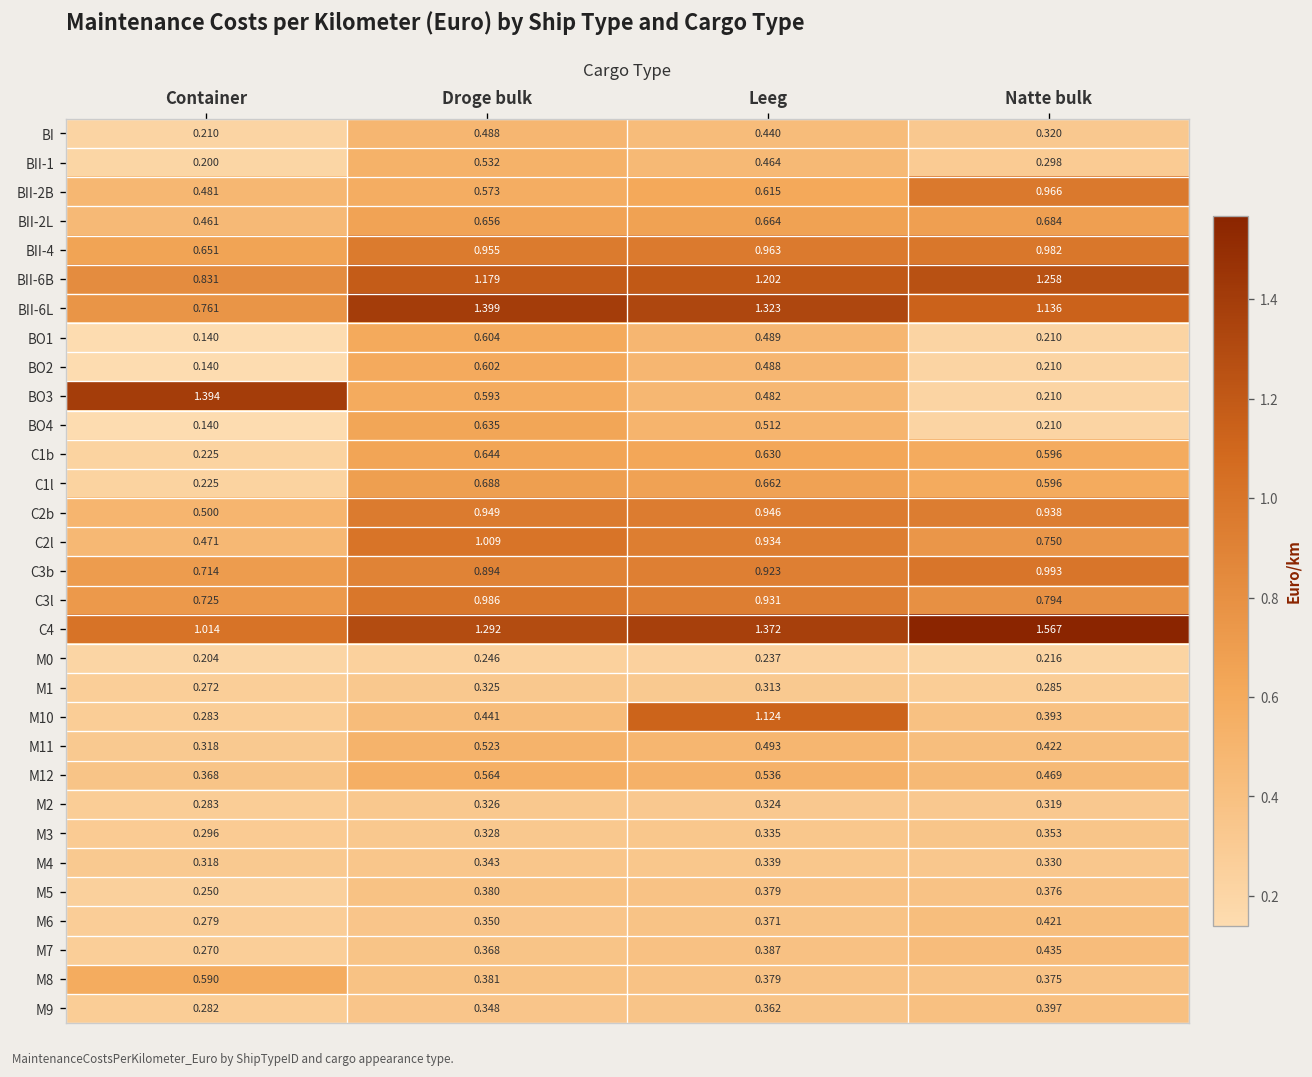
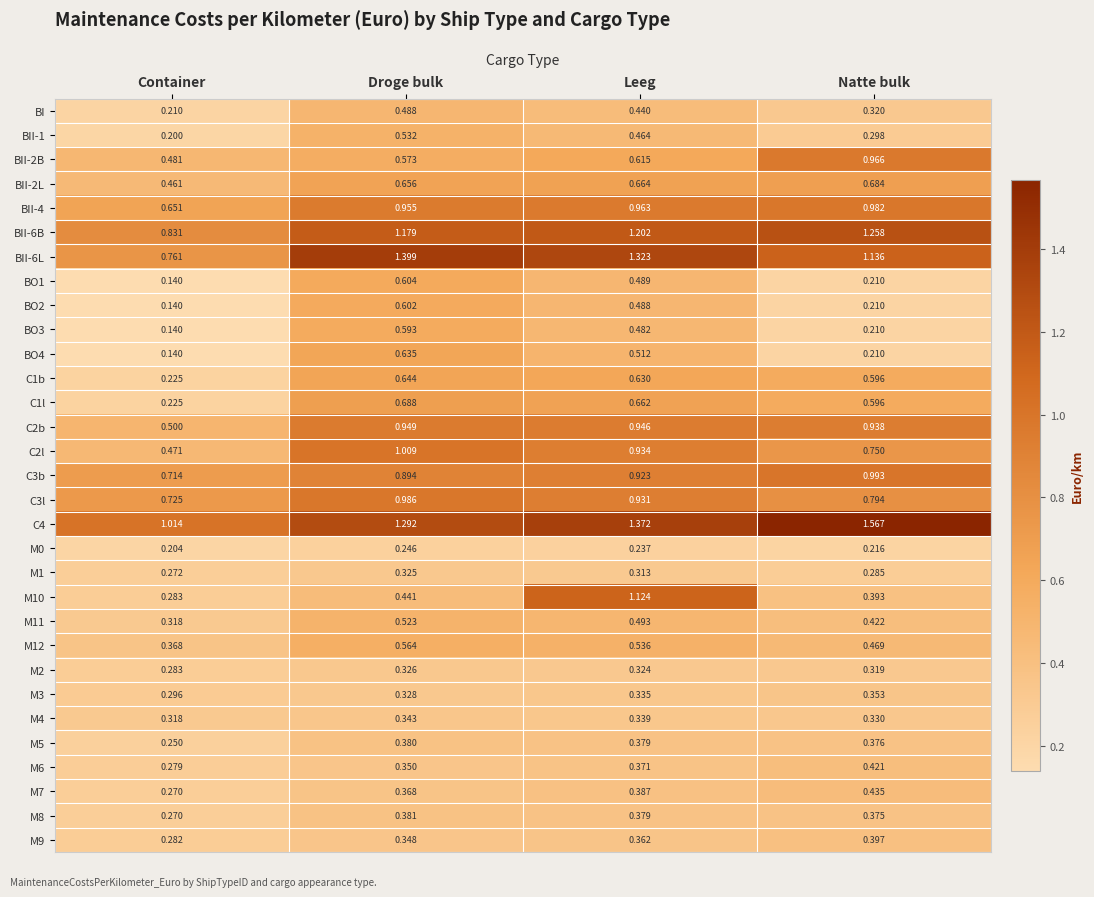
  {
    "BI": {
      "Container": 0.210,
      "Droge bulk": 0.488,
      "Leeg": 0.440,
      "Natte bulk": 0.320
    },
    "BII-1": {
      "Container": 0.200,
      "Droge bulk": 0.532,
      "Leeg": 0.464,
      "Natte bulk": 0.298
    },
    "BII-2B": {
      "Container": 0.481,
      "Droge bulk": 0.573,
      "Leeg": 0.615,
      "Natte bulk": 0.966
    },
    "BII-2L": {
      "Container": 0.461,
      "Droge bulk": 0.656,
      "Leeg": 0.664,
      "Natte bulk": 0.684
    },
    "BII-4": {
      "Container": 0.651,
      "Droge bulk": 0.955,
      "Leeg": 0.963,
      "Natte bulk": 0.982
    },
    "BII-6B": {
      "Container": 0.831,
      "Droge bulk": 1.179,
      "Leeg": 1.202,
      "Natte bulk": 1.258
    },
    "BII-6L": {
      "Container": 0.761,
      "Droge bulk": 1.399,
      "Leeg": 1.323,
      "Natte bulk": 1.136
    },
    "BO1": {
      "Container": 0.140,
      "Droge bulk": 0.604,
      "Leeg": 0.489,
      "Natte bulk": 0.210
    },
    "BO2": {
      "Container": 0.140,
      "Droge bulk": 0.602,
      "Leeg": 0.488,
      "Natte bulk": 0.210
    },
    "BO3": {
-     "Container": 1.394,
+     "Container": 0.140,
      "Droge bulk": 0.593,
      "Leeg": 0.482,
      "Natte bulk": 0.210
    },
    "BO4": {
      "Container": 0.140,
      "Droge bulk": 0.635,
      "Leeg": 0.512,
      "Natte bulk": 0.210
    },
    "C1b": {
      "Container": 0.225,
      "Droge bulk": 0.644,
      "Leeg": 0.630,
      "Natte bulk": 0.596
    },
    "C1l": {
      "Container": 0.225,
      "Droge bulk": 0.688,
      "Leeg": 0.662,
      "Natte bulk": 0.596
    },
    "C2b": {
      "Container": 0.500,
      "Droge bulk": 0.949,
      "Leeg": 0.946,
      "Natte bulk": 0.938
    },
    "C2l": {
      "Container": 0.471,
      "Droge bulk": 1.009,
      "Leeg": 0.934,
      "Natte bulk": 0.750
    },
    "C3b": {
      "Container": 0.714,
      "Droge bulk": 0.894,
      "Leeg": 0.923,
      "Natte bulk": 0.993
    },
    "C3l": {
      "Container": 0.725,
      "Droge bulk": 0.986,
      "Leeg": 0.931,
      "Natte bulk": 0.794
    },
    "C4": {
      "Container": 1.014,
      "Droge bulk": 1.292,
      "Leeg": 1.372,
      "Natte bulk": 1.567
    },
    "M0": {
      "Container": 0.204,
      "Droge bulk": 0.246,
      "Leeg": 0.237,
      "Natte bulk": 0.216
    },
    "M1": {
      "Container": 0.272,
      "Droge bulk": 0.325,
      "Leeg": 0.313,
      "Natte bulk": 0.285
    },
    "M10": {
      "Container": 0.283,
      "Droge bulk": 0.441,
      "Leeg": 1.124,
      "Natte bulk": 0.393
    },
    "M11": {
      "Container": 0.318,
      "Droge bulk": 0.523,
      "Leeg": 0.493,
      "Natte bulk": 0.422
    },
    "M12": {
      "Container": 0.368,
      "Droge bulk": 0.564,
      "Leeg": 0.536,
      "Natte bulk": 0.469
    },
    "M2": {
      "Container": 0.283,
      "Droge bulk": 0.326,
      "Leeg": 0.324,
      "Natte bulk": 0.319
    },
    "M3": {
      "Container": 0.296,
      "Droge bulk": 0.328,
      "Leeg": 0.335,
      "Natte bulk": 0.353
    },
    "M4": {
      "Container": 0.318,
      "Droge bulk": 0.343,
      "Leeg": 0.339,
      "Natte bulk": 0.330
    },
    "M5": {
      "Container": 0.250,
      "Droge bulk": 0.380,
      "Leeg": 0.379,
      "Natte bulk": 0.376
    },
    "M6": {
      "Container": 0.279,
      "Droge bulk": 0.350,
      "Leeg": 0.371,
      "Natte bulk": 0.421
    },
    "M7": {
      "Container": 0.270,
      "Droge bulk": 0.368,
      "Leeg": 0.387,
      "Natte bulk": 0.435
    },
    "M8": {
-     "Container": 0.590,
+     "Container": 0.270,
      "Droge bulk": 0.381,
      "Leeg": 0.379,
      "Natte bulk": 0.375
    },
    "M9": {
      "Container": 0.282,
      "Droge bulk": 0.348,
      "Leeg": 0.362,
      "Natte bulk": 0.397
    }
  }
